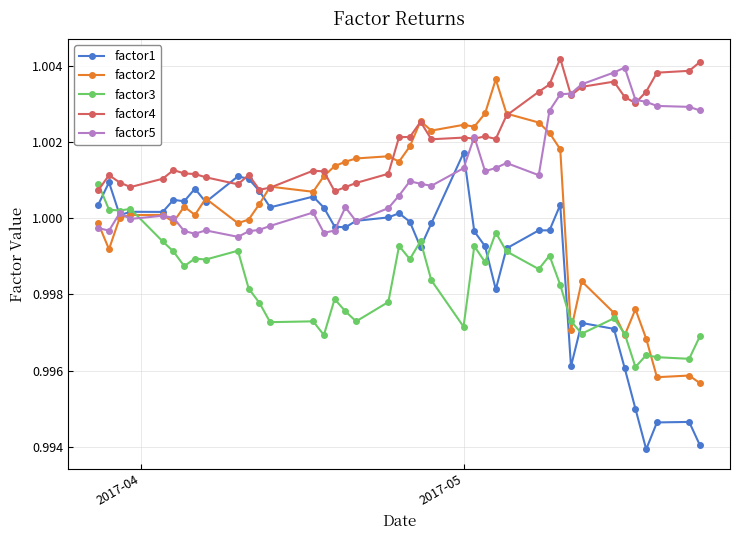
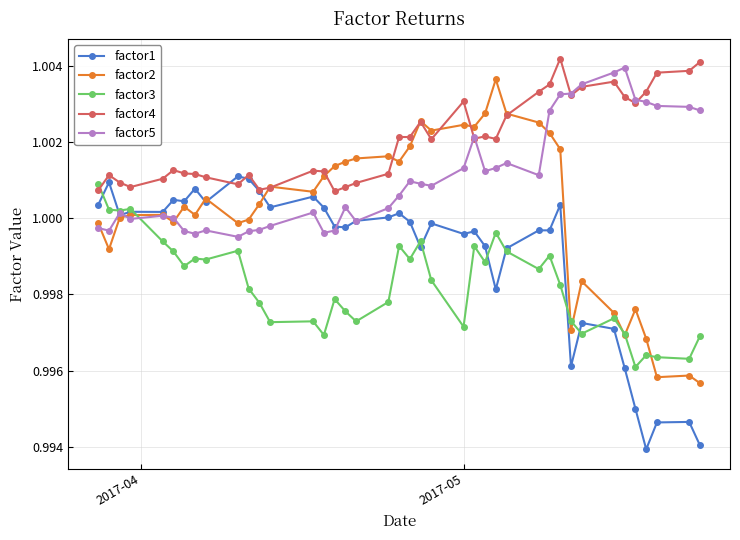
  {
    "factor1": {
-     "2017-05": 1.0017
+     "2017-05": 0.9996
    },
    "factor2": {
      "2017-05": 1.0024
    },
    "factor3": {
      "2017-05": 0.9972
    },
    "factor4": {
-     "2017-05": 1.0021
+     "2017-05": 1.0031
    },
    "factor5": {
      "2017-05": 1.0013
    }
  }
